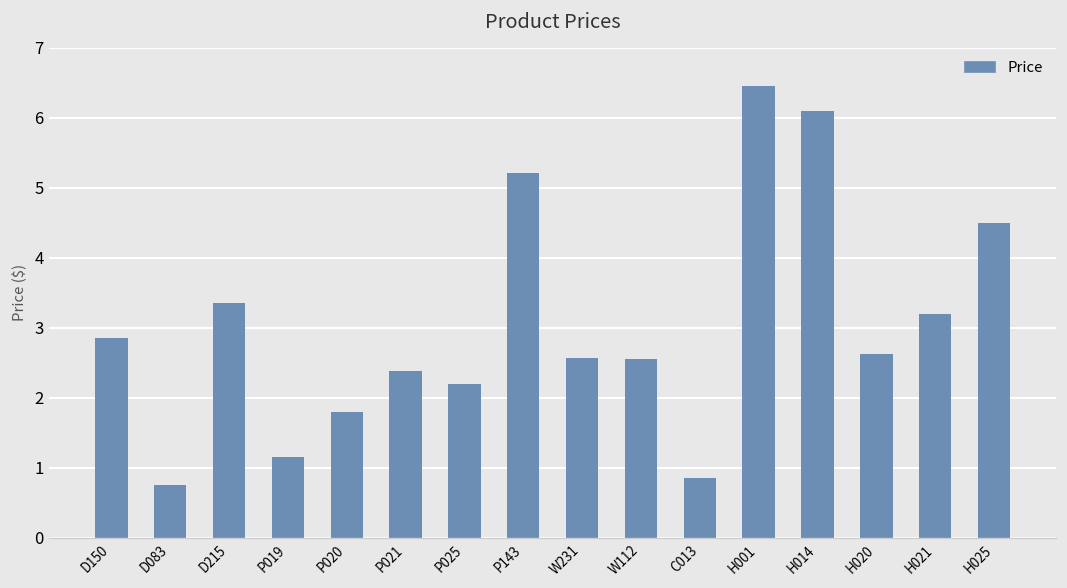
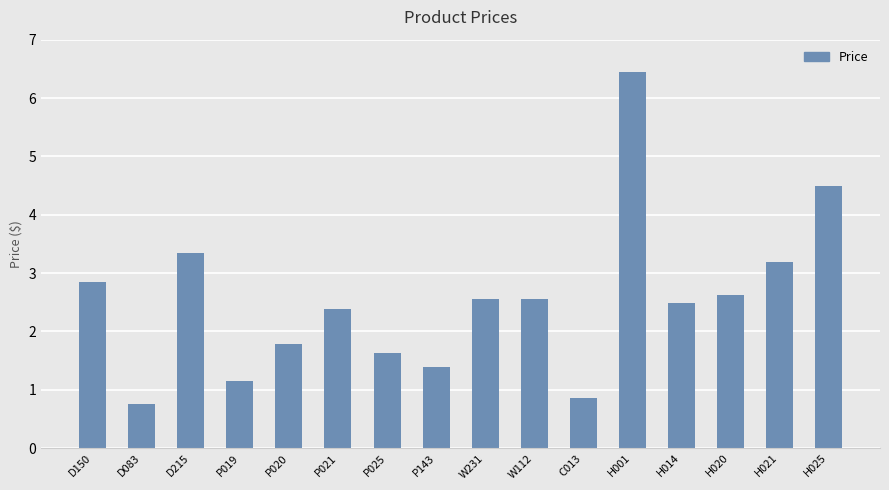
  {
    "D150": 2.9,
    "D083": 0.8,
    "D215": 3.4,
    "P019": 1.2,
    "P020": 1.8,
    "P021": 2.4,
-   "P025": 2.2,
-   "P143": 5.2,
+   "P025": 1.6,
+   "P143": 1.4,
    "W231": 2.6,
    "W112": 2.6,
    "C013": 0.9,
    "H001": 6.5,
-   "H014": 6.1,
+   "H014": 2.5,
    "H020": 2.6,
    "H021": 3.2,
    "H025": 4.5
  }
